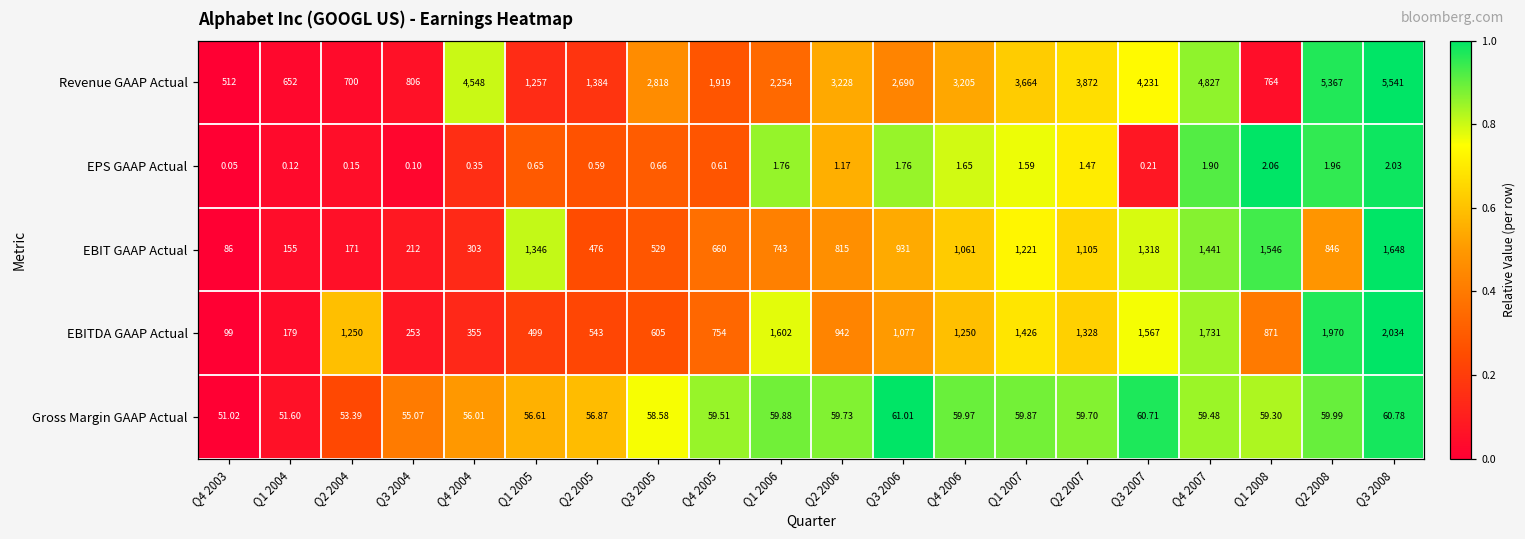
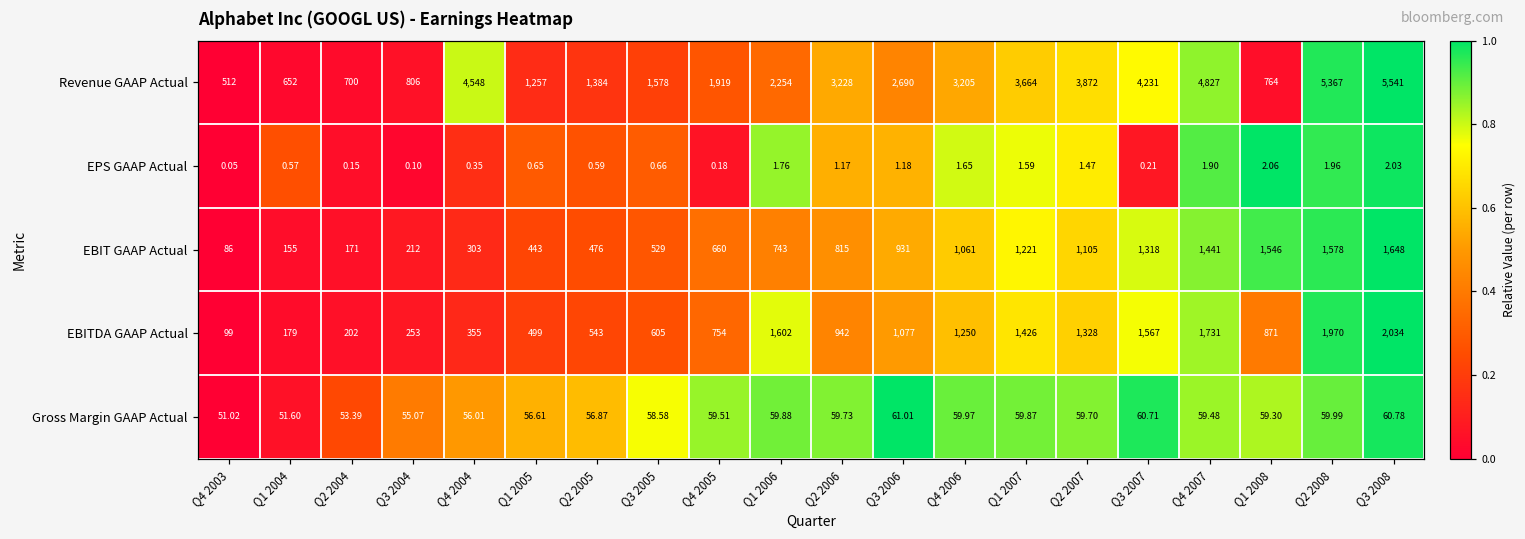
  {
    "Revenue GAAP Actual": {
      "Q4 2003": "512",
      "Q1 2004": "652",
      "Q2 2004": "700",
      "Q3 2004": "806",
      "Q4 2004": "4,548",
      "Q1 2005": "1,257",
      "Q2 2005": "1,384",
-     "Q3 2005": "2,818",
+     "Q3 2005": "1,578",
      "Q4 2005": "1,919",
      "Q1 2006": "2,254",
      "Q2 2006": "3,228",
      "Q3 2006": "2,690",
      "Q4 2006": "3,205",
      "Q1 2007": "3,664",
      "Q2 2007": "3,872",
      "Q3 2007": "4,231",
      "Q4 2007": "4,827",
      "Q1 2008": "764",
      "Q2 2008": "5,367",
      "Q3 2008": "5,541"
    },
    "EPS GAAP Actual": {
      "Q4 2003": "0.05",
-     "Q1 2004": "0.12",
+     "Q1 2004": "0.57",
      "Q2 2004": "0.15",
      "Q3 2004": "0.10",
      "Q4 2004": "0.35",
      "Q1 2005": "0.65",
      "Q2 2005": "0.59",
      "Q3 2005": "0.66",
-     "Q4 2005": "0.61",
+     "Q4 2005": "0.18",
      "Q1 2006": "1.76",
      "Q2 2006": "1.17",
-     "Q3 2006": "1.76",
+     "Q3 2006": "1.18",
      "Q4 2006": "1.65",
      "Q1 2007": "1.59",
      "Q2 2007": "1.47",
      "Q3 2007": "0.21",
      "Q4 2007": "1.90",
      "Q1 2008": "2.06",
      "Q2 2008": "1.96",
      "Q3 2008": "2.03"
    },
    "EBIT GAAP Actual": {
      "Q4 2003": "86",
      "Q1 2004": "155",
      "Q2 2004": "171",
      "Q3 2004": "212",
      "Q4 2004": "303",
-     "Q1 2005": "1,346",
+     "Q1 2005": "443",
      "Q2 2005": "476",
      "Q3 2005": "529",
      "Q4 2005": "660",
      "Q1 2006": "743",
      "Q2 2006": "815",
      "Q3 2006": "931",
      "Q4 2006": "1,061",
      "Q1 2007": "1,221",
      "Q2 2007": "1,105",
      "Q3 2007": "1,318",
      "Q4 2007": "1,441",
      "Q1 2008": "1,546",
-     "Q2 2008": "846",
+     "Q2 2008": "1,578",
      "Q3 2008": "1,648"
    },
    "EBITDA GAAP Actual": {
      "Q4 2003": "99",
      "Q1 2004": "179",
-     "Q2 2004": "1,250",
+     "Q2 2004": "202",
      "Q3 2004": "253",
      "Q4 2004": "355",
      "Q1 2005": "499",
      "Q2 2005": "543",
      "Q3 2005": "605",
      "Q4 2005": "754",
      "Q1 2006": "1,602",
      "Q2 2006": "942",
      "Q3 2006": "1,077",
      "Q4 2006": "1,250",
      "Q1 2007": "1,426",
      "Q2 2007": "1,328",
      "Q3 2007": "1,567",
      "Q4 2007": "1,731",
      "Q1 2008": "871",
      "Q2 2008": "1,970",
      "Q3 2008": "2,034"
    },
    "Gross Margin GAAP Actual": {
      "Q4 2003": "51.02",
      "Q1 2004": "51.60",
      "Q2 2004": "53.39",
      "Q3 2004": "55.07",
      "Q4 2004": "56.01",
      "Q1 2005": "56.61",
      "Q2 2005": "56.87",
      "Q3 2005": "58.58",
      "Q4 2005": "59.51",
      "Q1 2006": "59.88",
      "Q2 2006": "59.73",
      "Q3 2006": "61.01",
      "Q4 2006": "59.97",
      "Q1 2007": "59.87",
      "Q2 2007": "59.70",
      "Q3 2007": "60.71",
      "Q4 2007": "59.48",
      "Q1 2008": "59.30",
      "Q2 2008": "59.99",
      "Q3 2008": "60.78"
    }
  }
